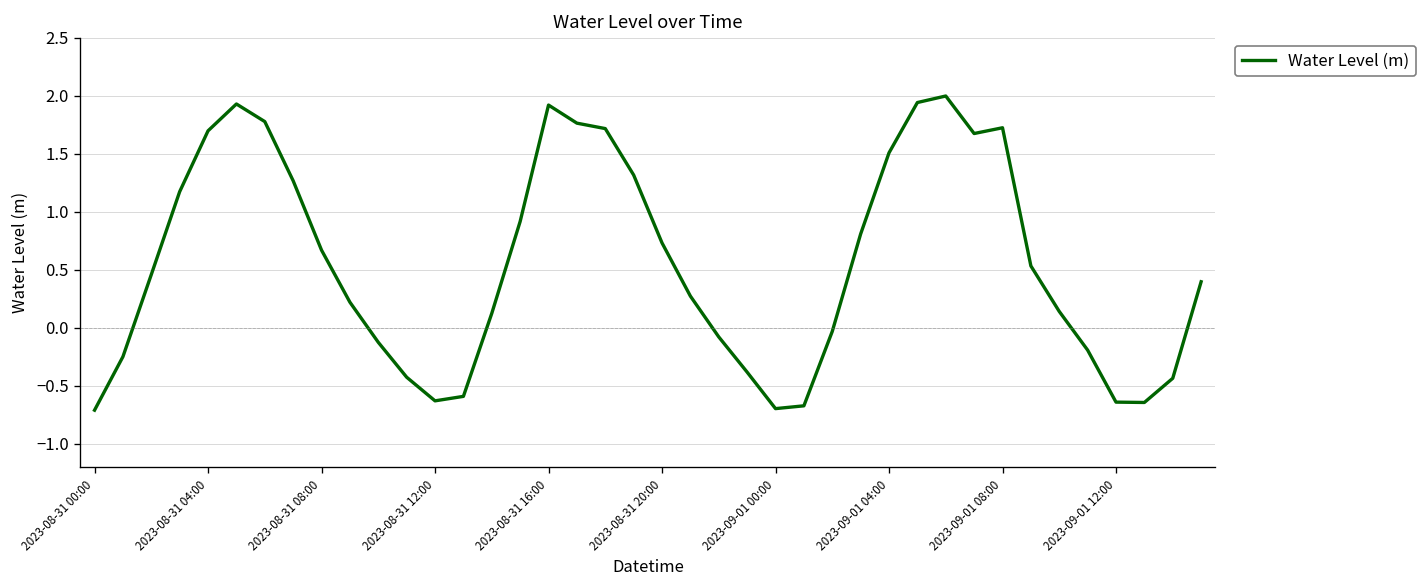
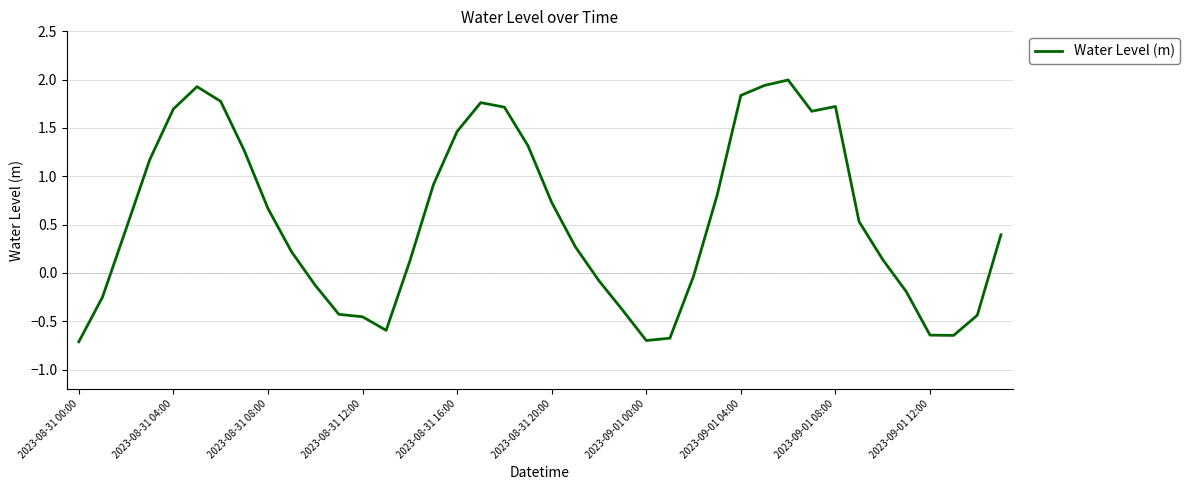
  {
    "2023-08-31 00:00": -0.7,
    "2023-08-31 04:00": 1.7,
    "2023-08-31 08:00": 0.7,
-   "2023-08-31 12:00": -0.6,
-   "2023-08-31 16:00": 1.9,
+   "2023-08-31 12:00": -0.5,
+   "2023-08-31 16:00": 1.5,
    "2023-08-31 20:00": 0.7,
    "2023-09-01 00:00": -0.7,
-   "2023-09-01 04:00": 1.5,
+   "2023-09-01 04:00": 1.8,
    "2023-09-01 08:00": 1.7,
    "2023-09-01 12:00": -0.6
  }
